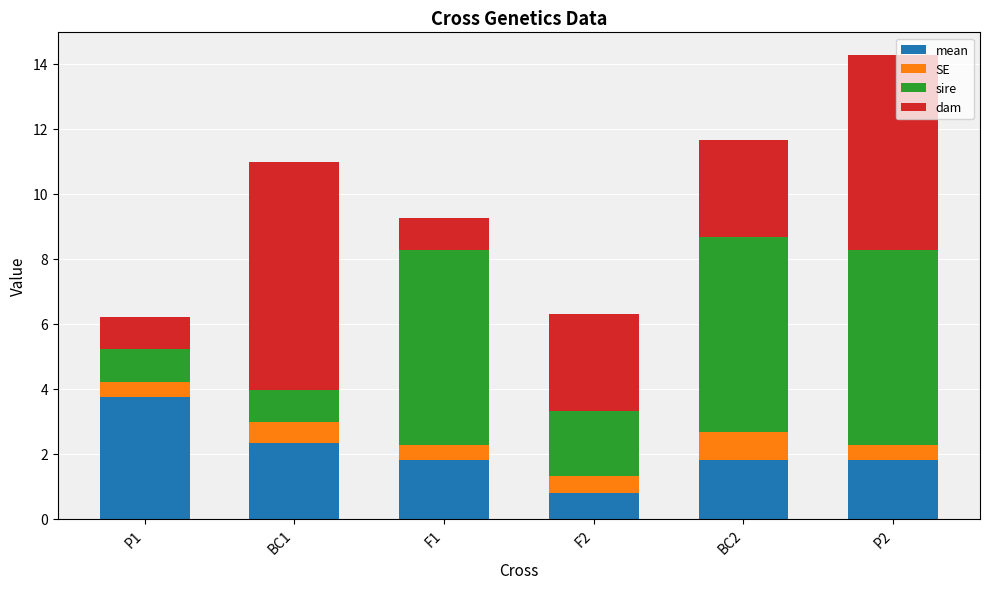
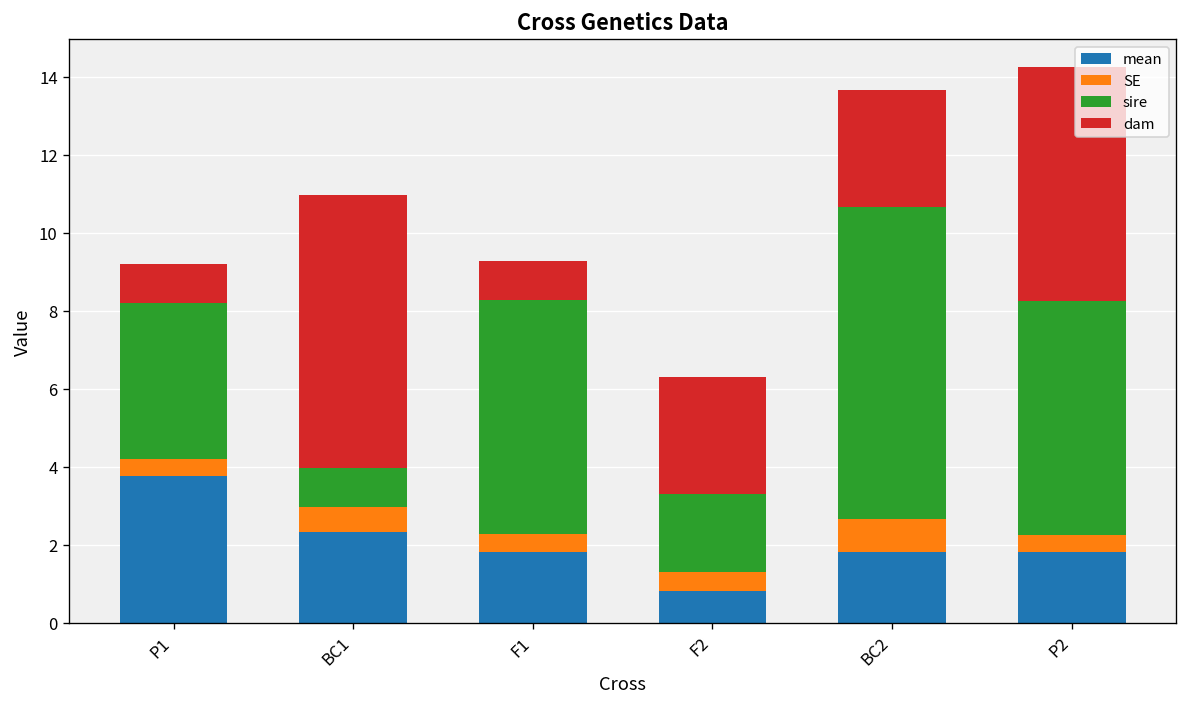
  {
    "mean": {
      "P1": 3.8,
      "BC1": 2.3,
      "F1": 1.8,
      "F2": 0.8,
      "BC2": 1.8,
      "P2": 1.8
    },
    "SE": {
      "P1": 0.5,
      "BC1": 0.6,
      "F1": 0.5,
      "F2": 0.5,
      "BC2": 0.9,
      "P2": 0.5
    },
    "sire": {
-     "P1": 1,
+     "P1": 4,
      "BC1": 1,
      "F1": 6,
      "F2": 2,
-     "BC2": 6,
+     "BC2": 8,
      "P2": 6
    },
    "dam": {
      "P1": 1,
      "BC1": 7,
      "F1": 1,
      "F2": 3,
      "BC2": 3,
      "P2": 6
    }
  }
